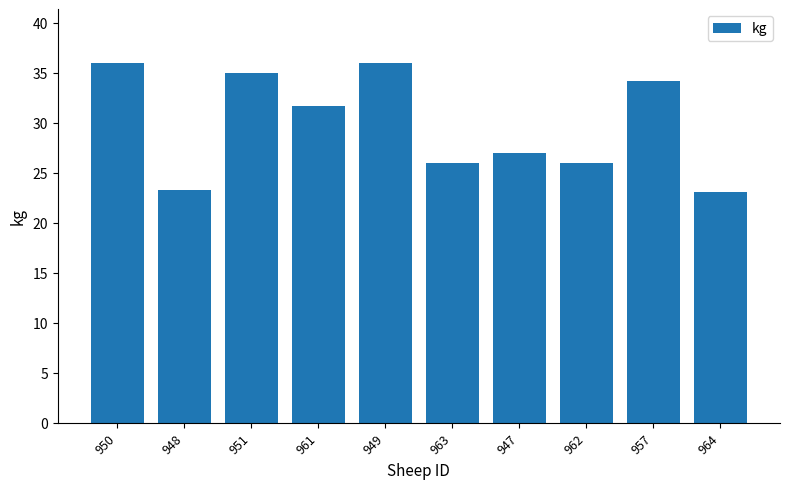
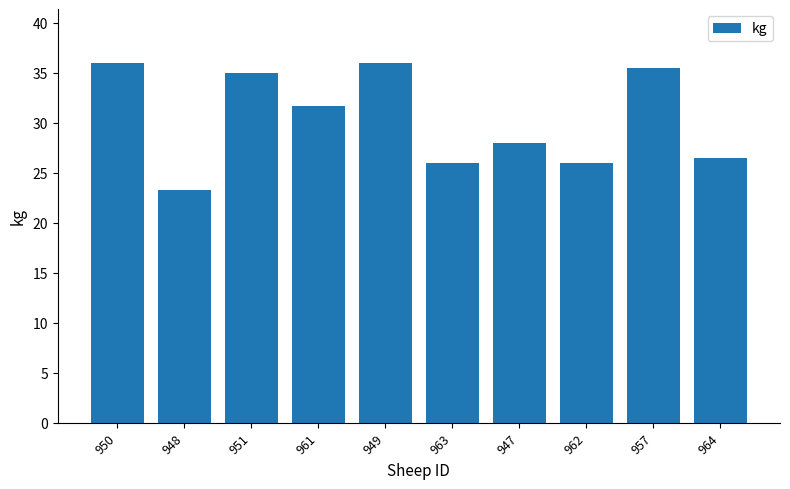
  {
    "950": 36,
    "948": 23,
    "951": 35,
    "961": 32,
    "949": 36,
    "963": 26,
-   "947": 27,
+   "947": 28,
    "962": 26,
-   "957": 34,
-   "964": 23
+   "957": 36,
+   "964": 27
  }
